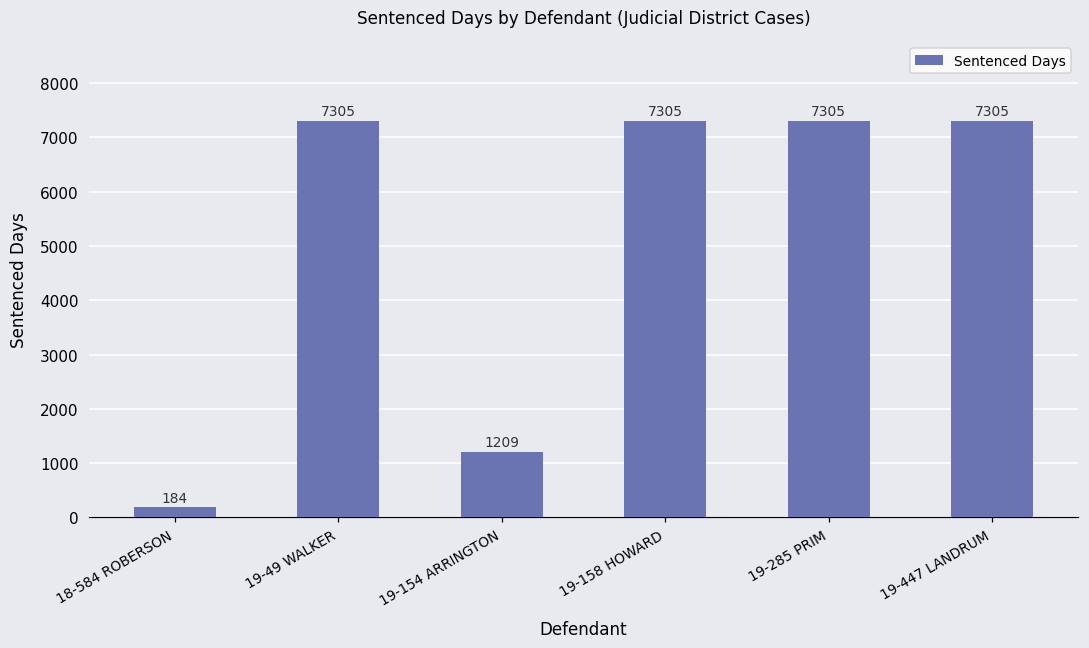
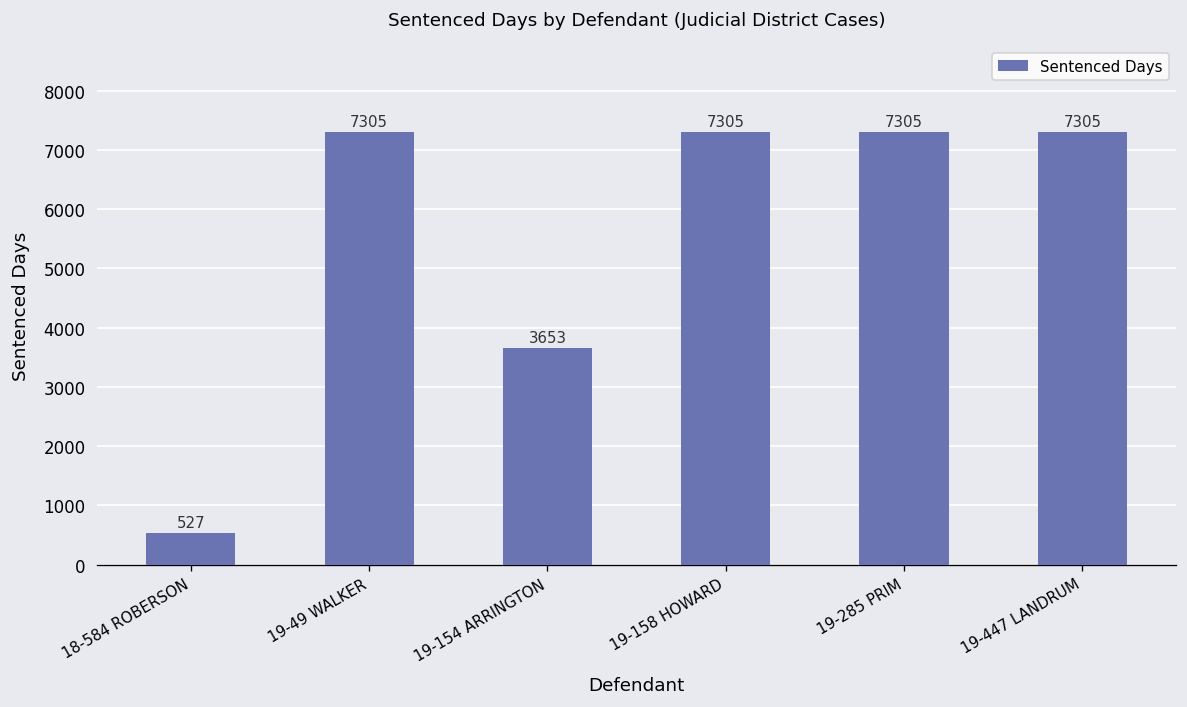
  {
-   "18-584 ROBERSON": 184,
+   "18-584 ROBERSON": 527,
    "19-49 WALKER": 7305,
-   "19-154 ARRINGTON": 1209,
+   "19-154 ARRINGTON": 3653,
    "19-158 HOWARD": 7305,
    "19-285 PRIM": 7305,
    "19-447 LANDRUM": 7305
  }
